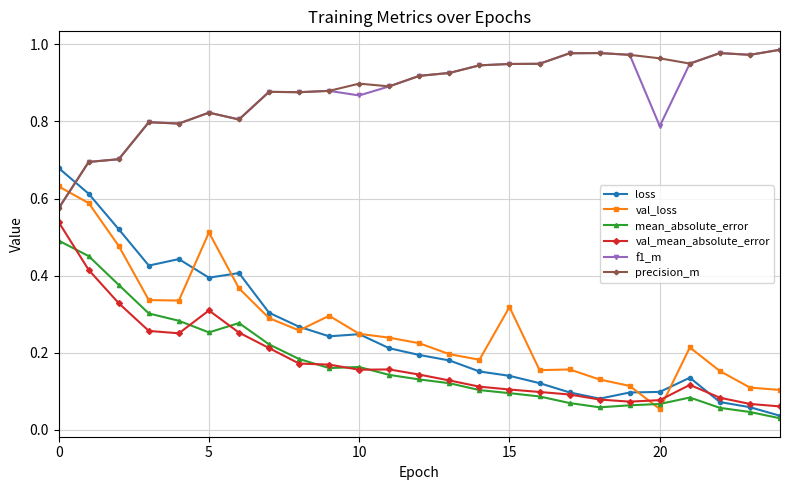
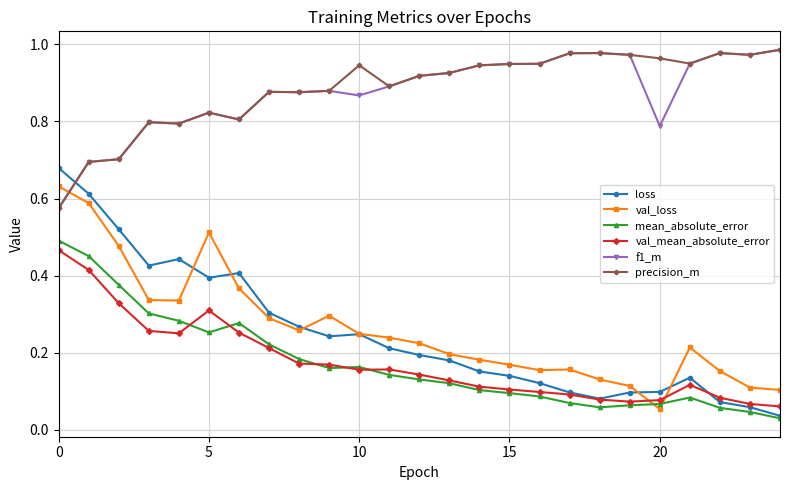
  {
    "loss": {
      "0": 0.68,
      "5": 0.39,
      "15": 0.14,
      "20": 0.10
    },
    "val_loss": {
      "0": 0.63,
      "5": 0.51,
-     "15": 0.32,
+     "15": 0.17,
      "20": 0.05
    },
    "mean_absolute_error": {
      "0": 0.49,
      "5": 0.25,
      "10": 0.16,
      "15": 0.10,
      "20": 0.07
    },
    "val_mean_absolute_error": {
-     "0": 0.54,
+     "0": 0.47,
      "5": 0.31,
      "10": 0.16,
      "15": 0.10,
      "20": 0.08
    },
    "f1_m": {
      "10": 0.87,
      "20": 0.79
    },
    "precision_m": {
-     "10": 0.90,
+     "10": 0.95,
      "20": 0.96
    }
  }
